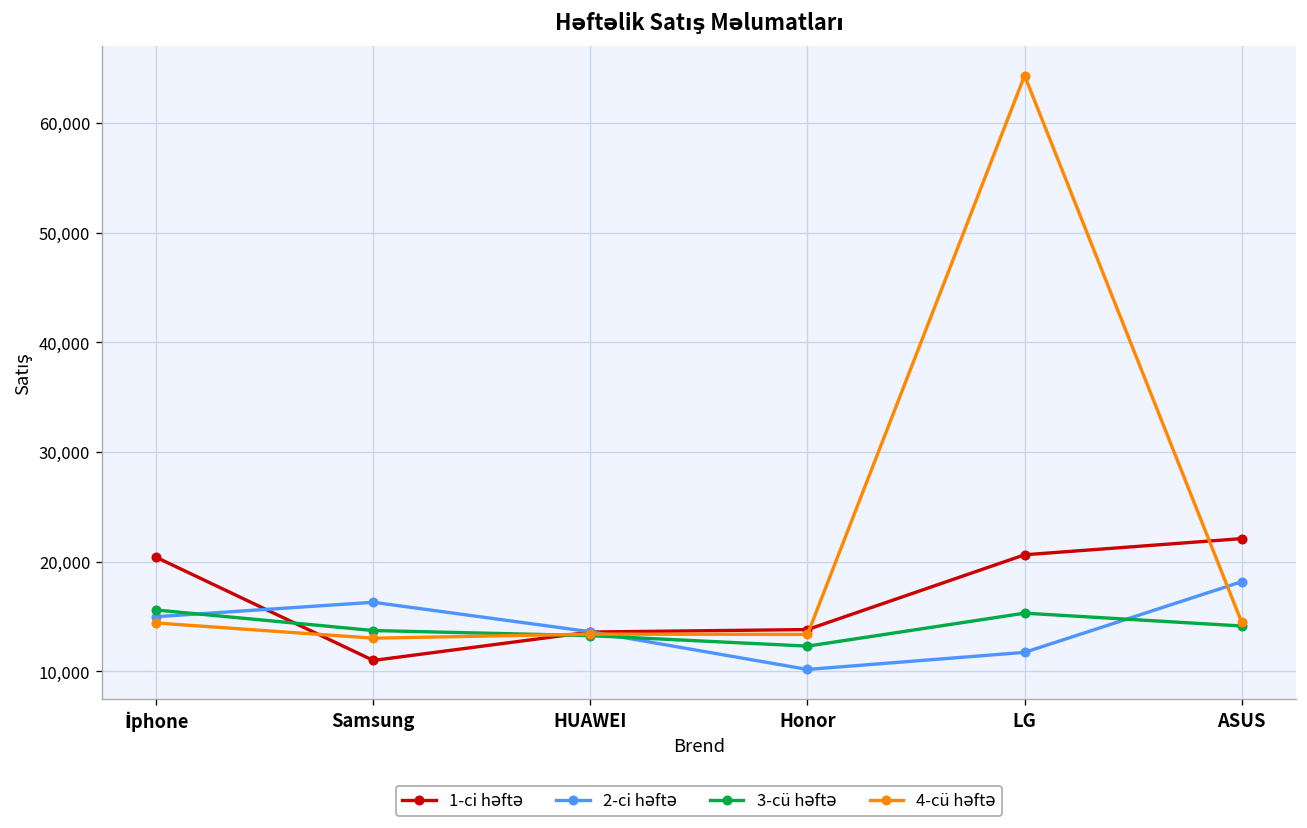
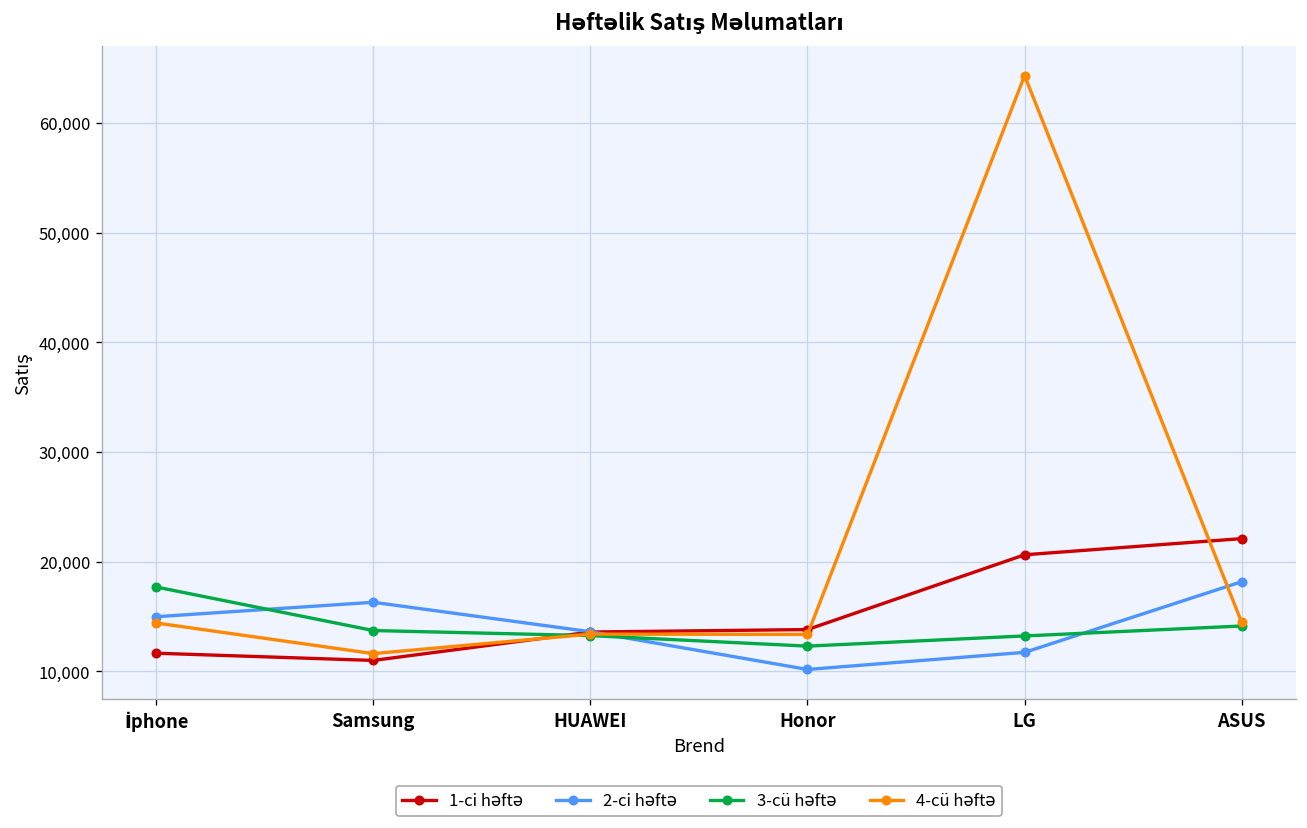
  {
    "1-ci həftə": {
-     "İphone": "20,000",
+     "İphone": "12,000",
      "Samsung": "11,000",
      "Honor": "14,000",
      "LG": "21,000",
      "ASUS": "22,000"
    },
    "2-ci həftə": {
      "İphone": "15,000",
      "Samsung": "16,000",
      "Honor": "10,000",
      "LG": "12,000",
      "ASUS": "18,000"
    },
    "3-cü həftə": {
-     "İphone": "16,000",
+     "İphone": "18,000",
      "Samsung": "14,000",
      "Honor": "12,000",
-     "LG": "15,000",
+     "LG": "13,000",
      "ASUS": "14,000"
    },
    "4-cü həftə": {
      "İphone": "14,000",
-     "Samsung": "13,000",
+     "Samsung": "12,000",
      "Honor": "13,000",
      "LG": "64,000",
      "ASUS": "14,000"
    }
  }
